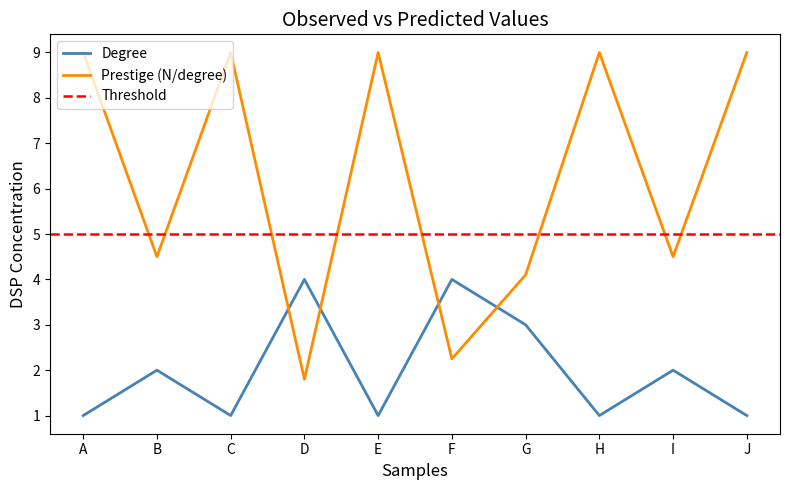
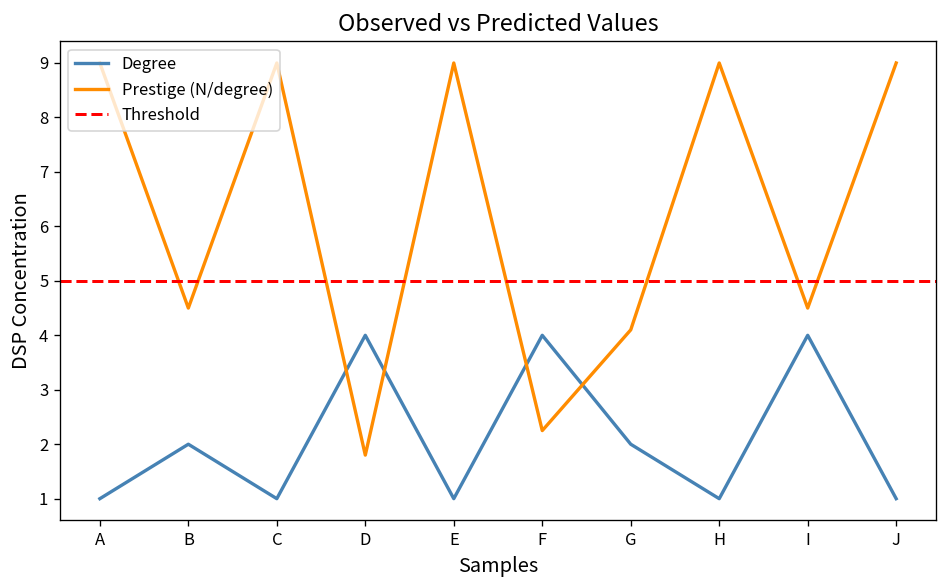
  {
    "Degree": {
      "A": 1,
      "B": 2,
      "C": 1,
      "D": 4,
      "E": 1,
      "F": 4,
-     "G": 3,
+     "G": 2,
      "H": 1,
-     "I": 2,
+     "I": 4,
      "J": 1
    },
    "Prestige (N/degree)": {
      "B": 4.5,
      "D": 1.8,
      "E": 9,
      "F": 2.3,
      "G": 4.1,
      "H": 9,
      "I": 4.5,
      "J": 9
    }
  }
